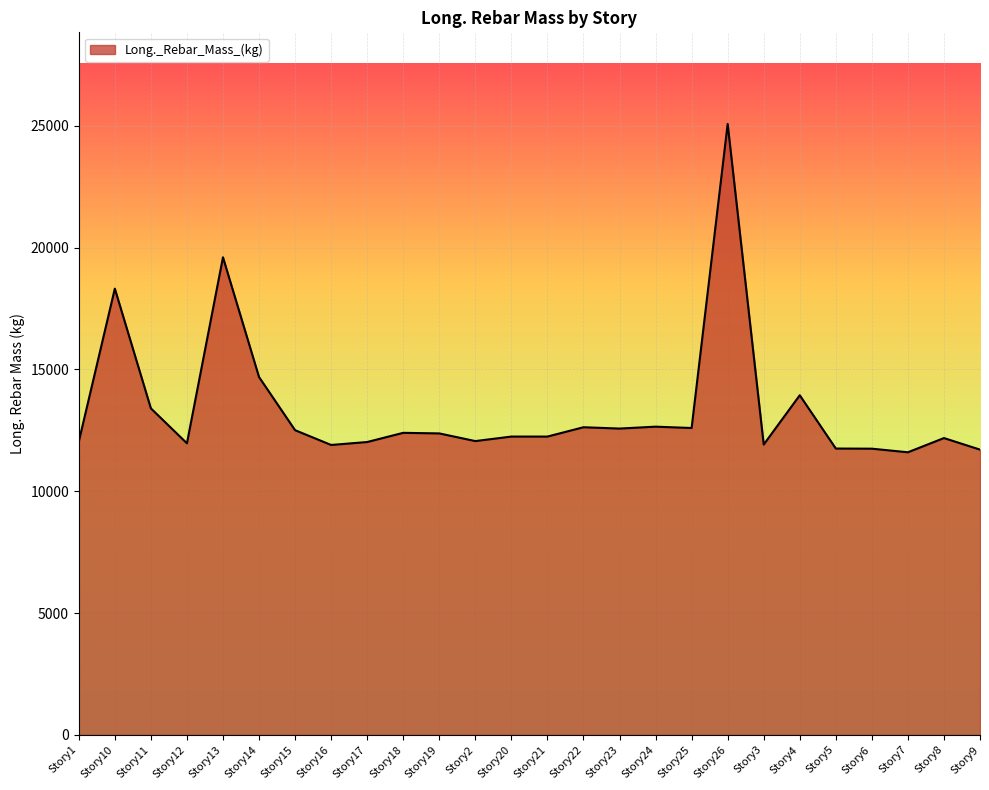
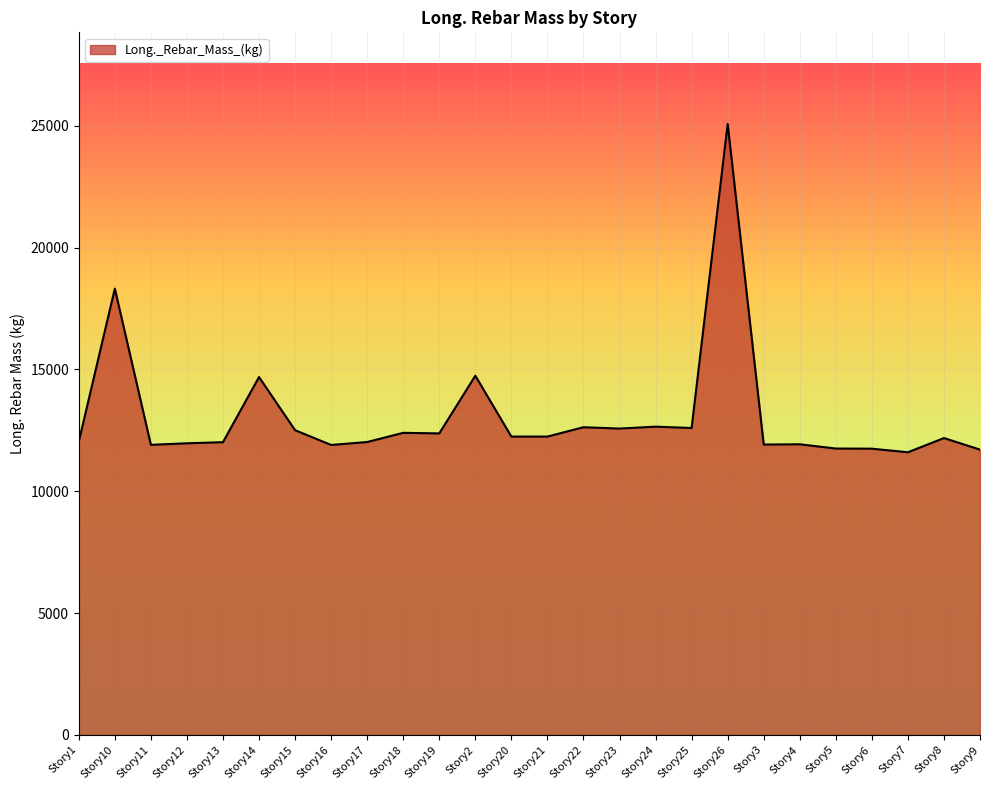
  {
    "Story1": 12000,
    "Story10": 18300,
-   "Story11": 13400,
+   "Story11": 11900,
    "Story12": 12000,
-   "Story13": 19600,
+   "Story13": 12000,
    "Story14": 14700,
    "Story15": 12500,
    "Story16": 11900,
    "Story17": 12000,
    "Story18": 12400,
    "Story19": 12400,
-   "Story2": 12100,
+   "Story2": 14700,
    "Story20": 12200,
    "Story21": 12200,
    "Story22": 12600,
    "Story23": 12600,
    "Story24": 12600,
    "Story25": 12600,
    "Story26": 25100,
    "Story3": 11900,
-   "Story4": 13900,
+   "Story4": 11900,
    "Story5": 11800,
    "Story6": 11700,
    "Story7": 11600,
    "Story8": 12200,
    "Story9": 11700
  }
